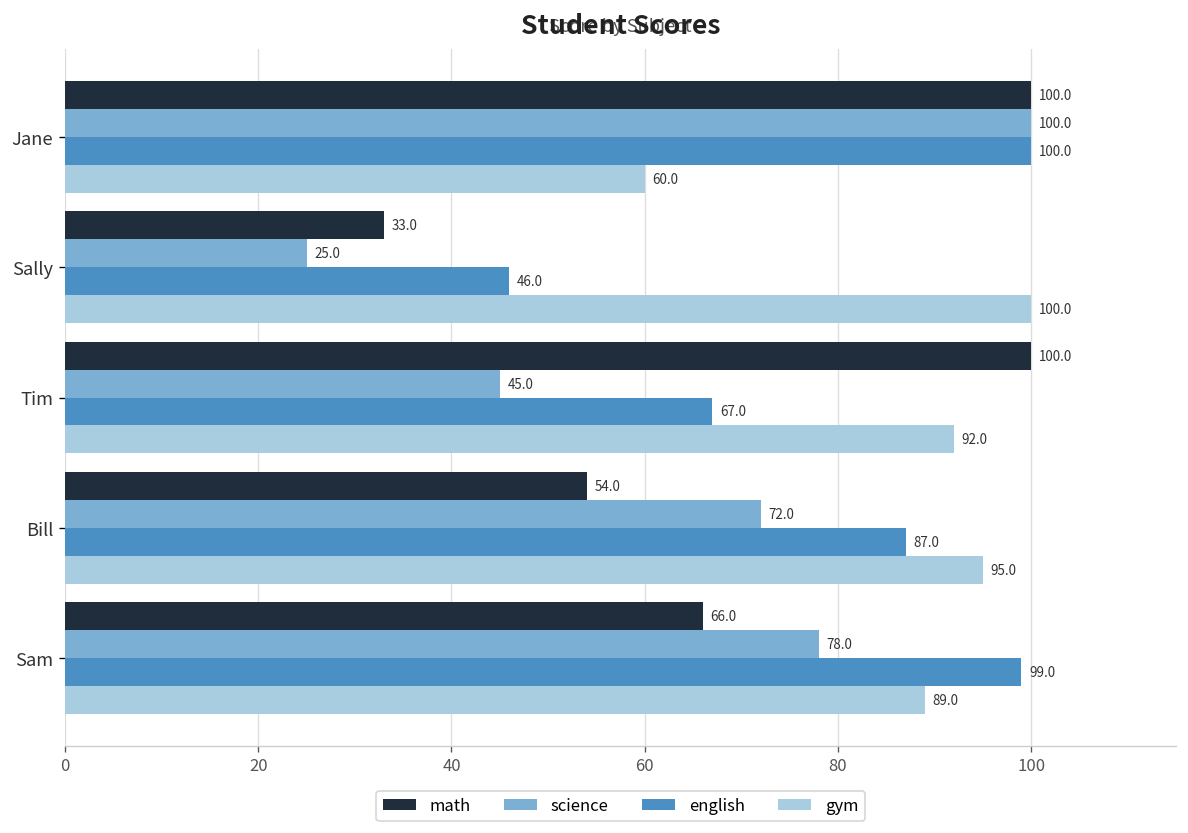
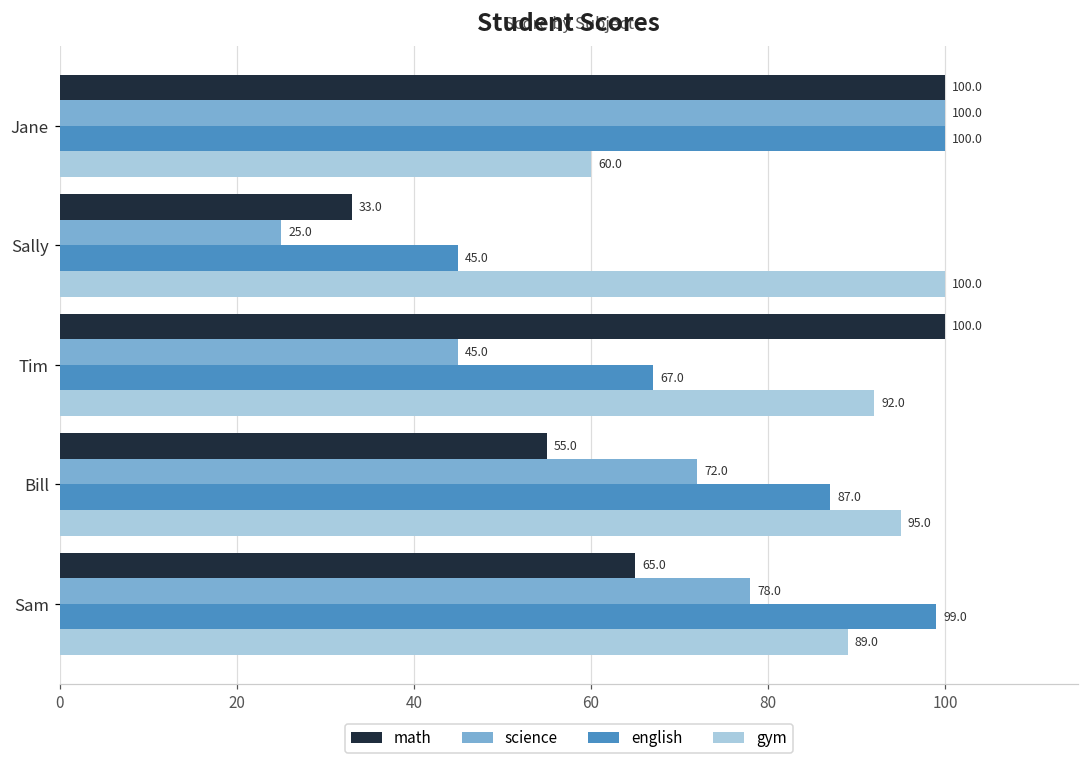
  {
    "math": {
      "Jane": 100.0,
      "Sally": 33.0,
      "Tim": 100.0,
-     "Bill": 54.0,
-     "Sam": 66.0
+     "Bill": 55.0,
+     "Sam": 65.0
    },
    "english": {
      "Jane": 100.0,
-     "Sally": 46.0,
+     "Sally": 45.0,
      "Tim": 67.0,
      "Bill": 87.0,
      "Sam": 99.0
    }
  }
